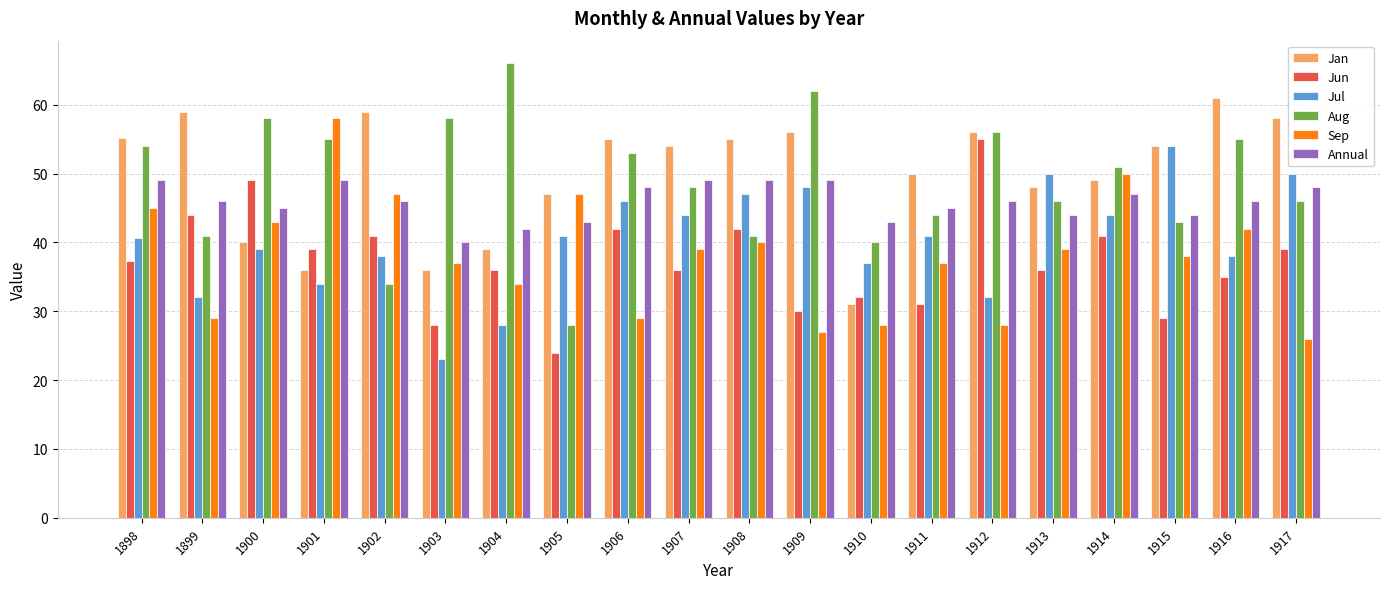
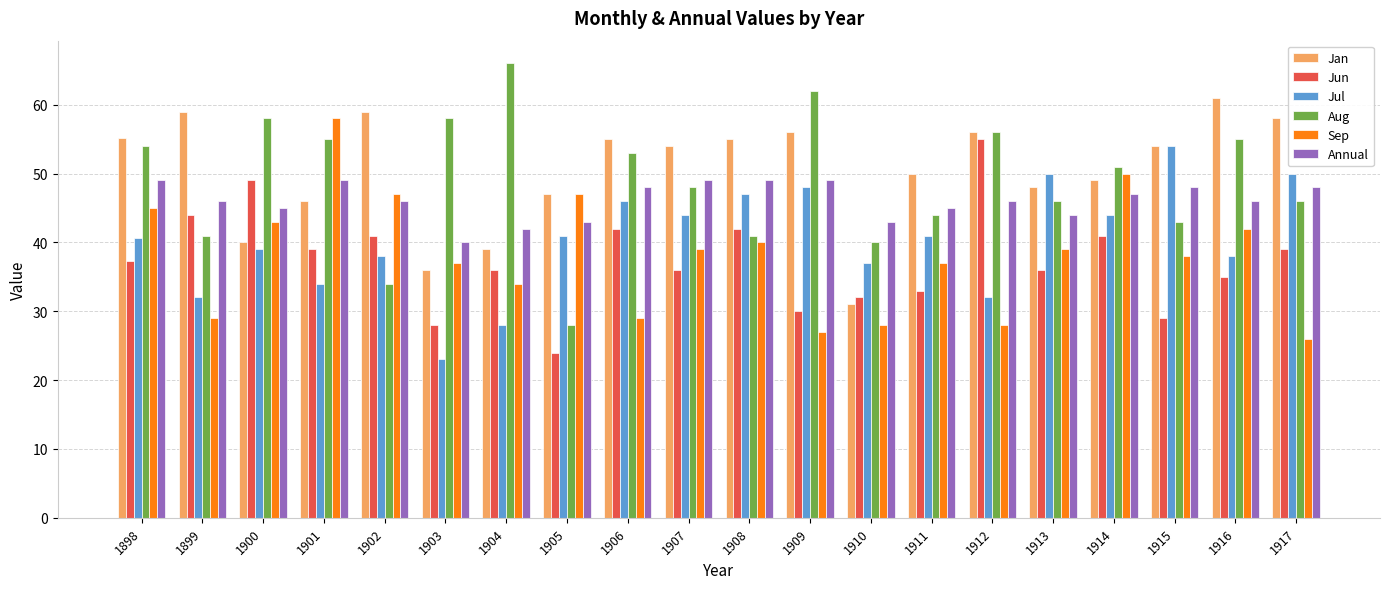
  {
    "Jan": {
      "1898": 55,
      "1899": 59,
      "1900": 40,
-     "1901": 36,
+     "1901": 46,
      "1902": 59,
      "1903": 36,
      "1904": 39,
      "1905": 47,
      "1906": 55,
      "1907": 54,
      "1908": 55,
      "1909": 56,
      "1910": 31,
      "1911": 50,
      "1912": 56,
      "1913": 48,
      "1914": 49,
      "1915": 54,
      "1916": 61,
      "1917": 58
    },
    "Jun": {
      "1898": 37,
      "1899": 44,
      "1900": 49,
      "1901": 39,
      "1902": 41,
      "1903": 28,
      "1904": 36,
      "1905": 24,
      "1906": 42,
      "1907": 36,
      "1908": 42,
      "1909": 30,
      "1910": 32,
-     "1911": 31,
+     "1911": 33,
      "1912": 55,
      "1913": 36,
      "1914": 41,
      "1915": 29,
      "1916": 35,
      "1917": 39
    },
    "Jul": {
      "1898": 41,
      "1899": 32,
      "1900": 39,
      "1901": 34,
      "1902": 38,
      "1903": 23,
      "1904": 28,
      "1905": 41,
      "1906": 46,
      "1907": 44,
      "1908": 47,
      "1909": 48,
      "1910": 37,
      "1911": 41,
      "1912": 32,
      "1913": 50,
      "1914": 44,
      "1915": 54,
      "1916": 38,
      "1917": 50
    },
    "Aug": {
      "1898": 54,
      "1899": 41,
      "1900": 58,
      "1901": 55,
      "1902": 34,
      "1903": 58,
      "1904": 66,
      "1905": 28,
      "1906": 53,
      "1907": 48,
      "1908": 41,
      "1909": 62,
      "1910": 40,
      "1911": 44,
      "1912": 56,
      "1913": 46,
      "1914": 51,
      "1915": 43,
      "1916": 55,
      "1917": 46
    },
    "Sep": {
      "1898": 45,
      "1899": 29,
      "1900": 43,
      "1901": 58,
      "1902": 47,
      "1903": 37,
      "1904": 34,
      "1905": 47,
      "1906": 29,
      "1907": 39,
      "1908": 40,
      "1909": 27,
      "1910": 28,
      "1911": 37,
      "1912": 28,
      "1913": 39,
      "1914": 50,
      "1915": 38,
      "1916": 42,
      "1917": 26
    },
    "Annual": {
      "1898": 49,
      "1899": 46,
      "1900": 45,
      "1901": 49,
      "1902": 46,
      "1903": 40,
      "1904": 42,
      "1905": 43,
      "1906": 48,
      "1907": 49,
      "1908": 49,
      "1909": 49,
      "1910": 43,
      "1911": 45,
      "1912": 46,
      "1913": 44,
      "1914": 47,
-     "1915": 44,
+     "1915": 48,
      "1916": 46,
      "1917": 48
    }
  }
